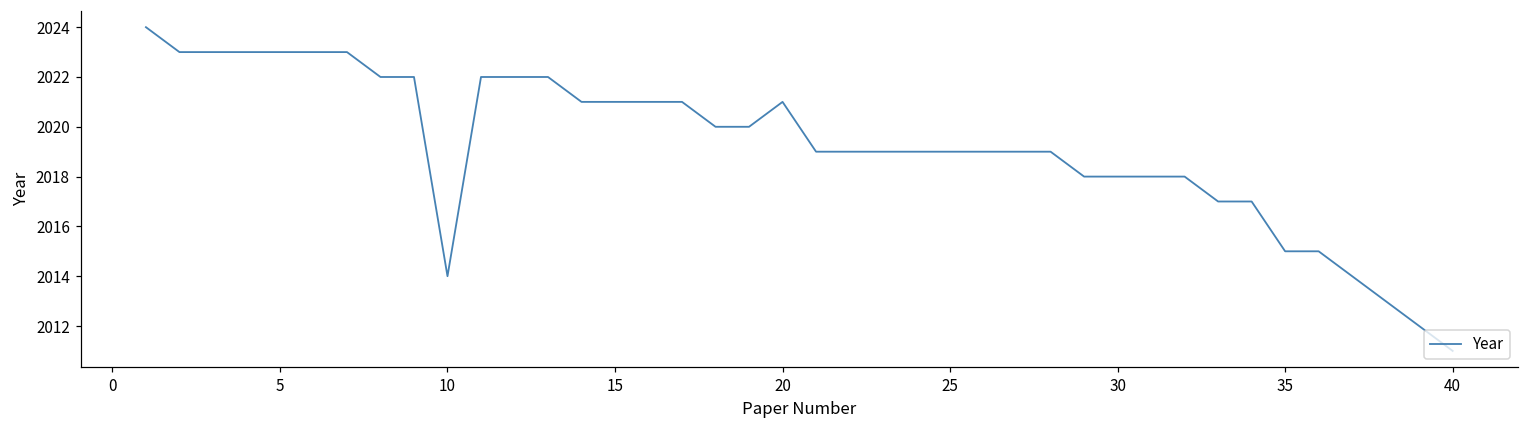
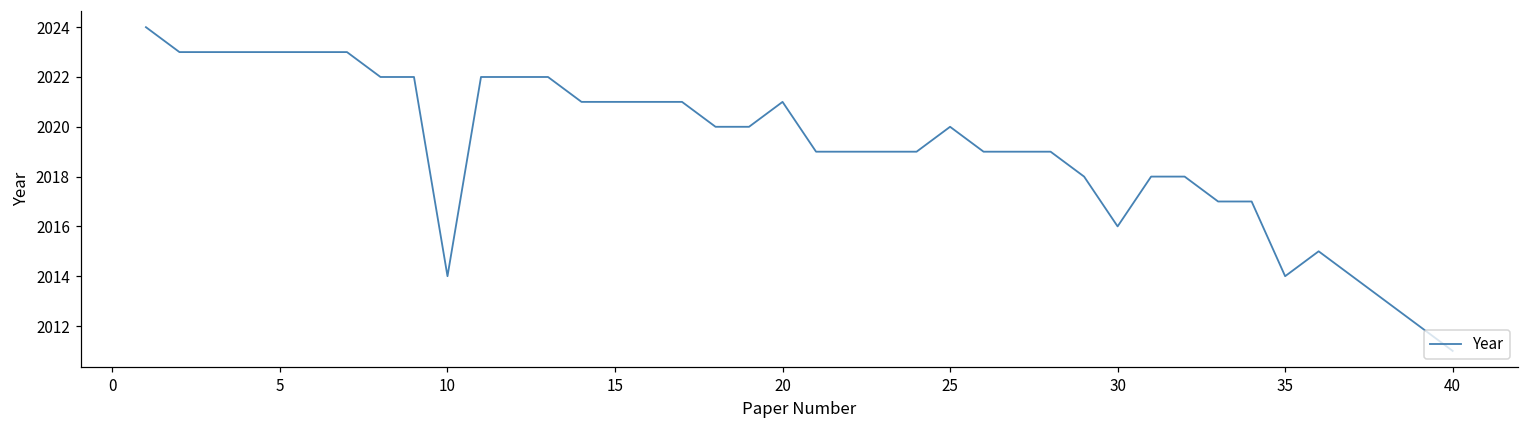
  {
    "5": 2023,
    "10": 2014,
    "15": 2021,
    "20": 2021,
-   "25": 2019,
-   "30": 2018,
-   "35": 2015
+   "25": 2020,
+   "30": 2016,
+   "35": 2014
  }
